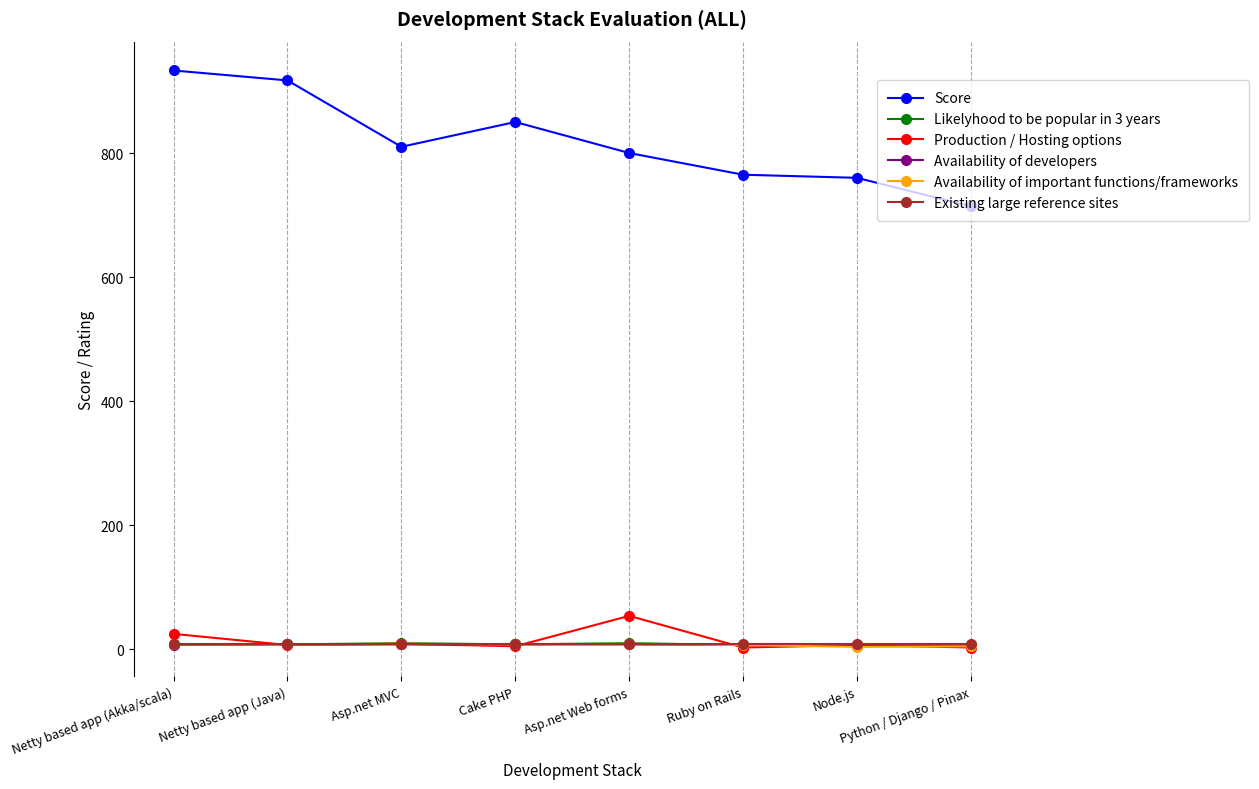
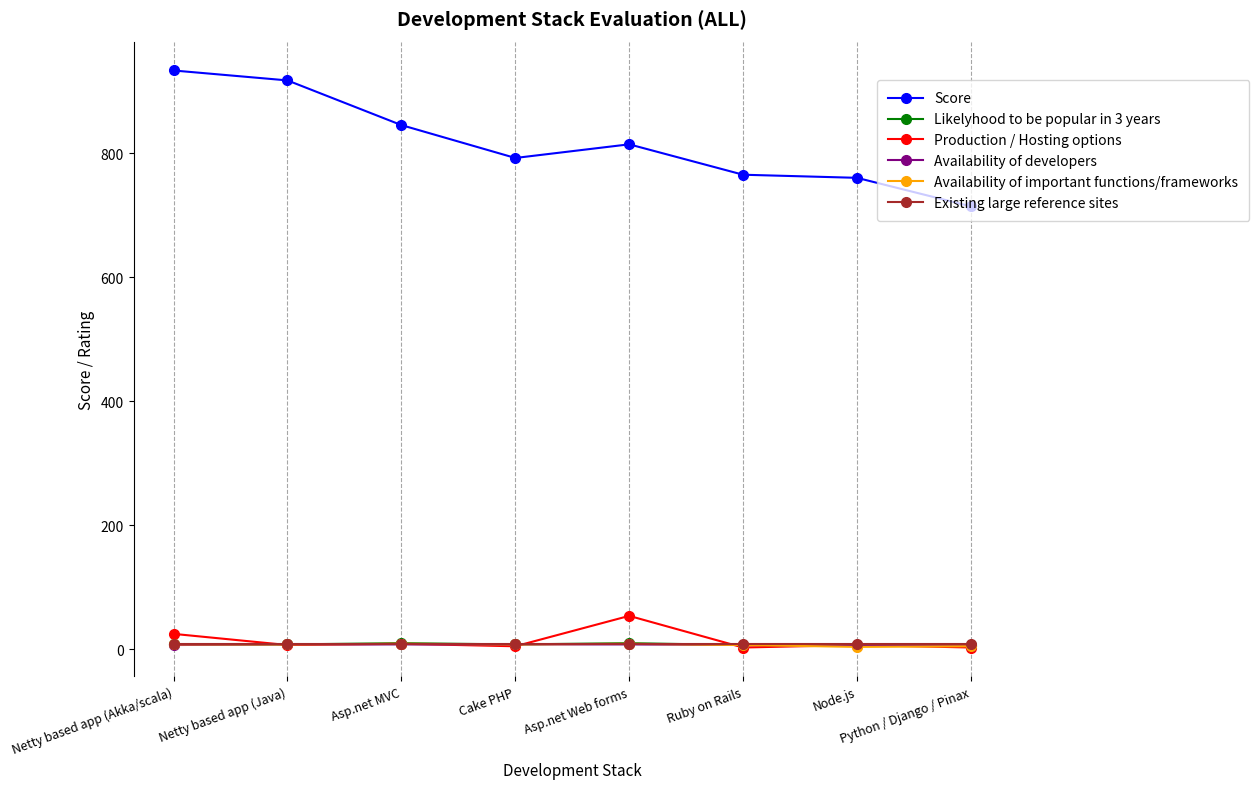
  {
    "Score": {
      "Netty based app (Akka/scala)": 930,
      "Netty based app (Java)": 920,
-     "Asp.net MVC": 810,
-     "Cake PHP": 850,
-     "Asp.net Web forms": 800,
+     "Asp.net MVC": 850,
+     "Cake PHP": 790,
+     "Asp.net Web forms": 810,
      "Ruby on Rails": 770,
      "Node.js": 760
    },
    "Production / Hosting options": {
      "Netty based app (Akka/scala)": 30,
      "Asp.net Web forms": 50
    }
  }
